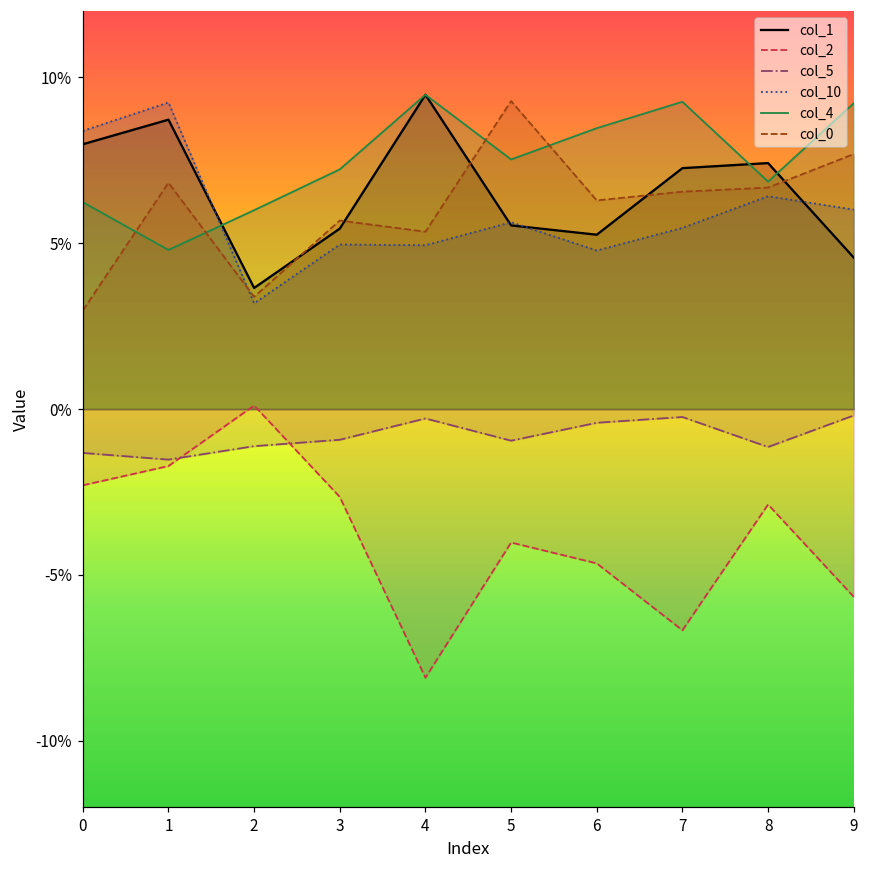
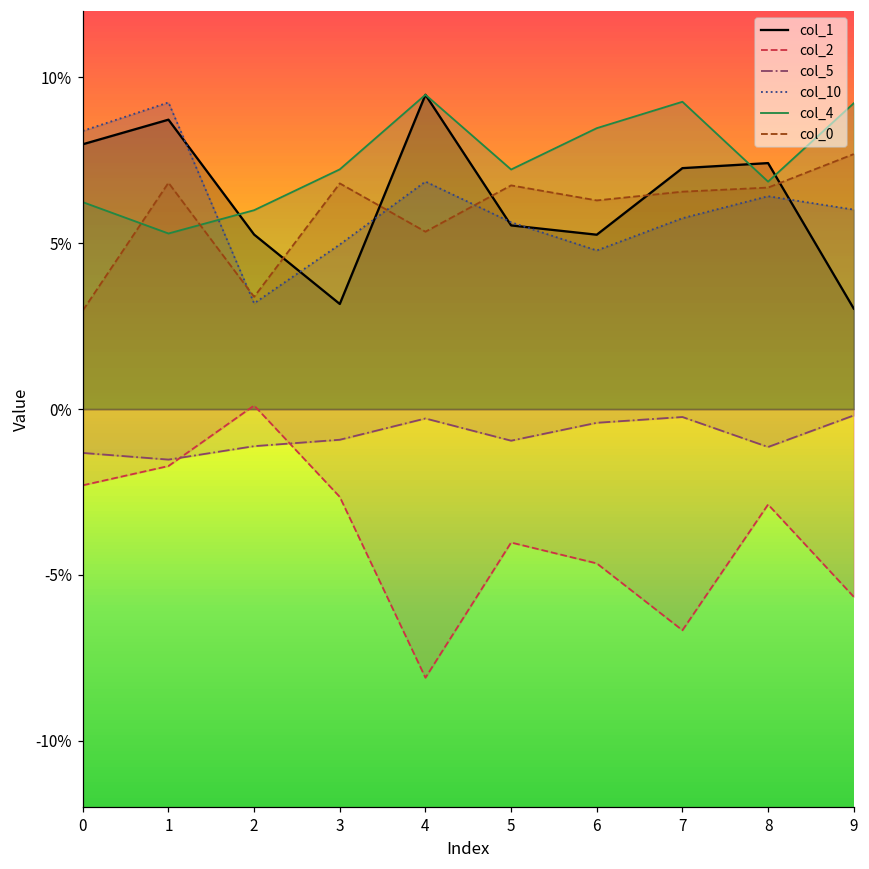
  {
    "col_1": {
      "0": "8.0%",
      "1": "8.7%",
-     "2": "3.7%",
-     "3": "5.4%",
+     "2": "5.3%",
+     "3": "3.2%",
      "5": "5.5%",
      "6": "5.3%",
      "7": "7.3%",
      "8": "7.4%",
-     "9": "4.6%"
+     "9": "3.0%"
    },
    "col_10": {
      "0": "8.4%",
      "1": "9.2%",
      "2": "3.2%",
      "3": "5.0%",
-     "4": "4.9%",
+     "4": "6.9%",
      "5": "5.6%",
      "6": "4.8%",
-     "7": "5.5%",
+     "7": "5.8%",
      "8": "6.4%",
      "9": "6.0%"
    },
    "col_4": {
      "0": "6.2%",
-     "1": "4.8%",
+     "1": "5.3%",
      "2": "6.0%",
      "3": "7.2%",
-     "5": "7.5%",
+     "5": "7.2%",
      "6": "8.5%",
      "7": "9.3%",
      "8": "6.9%",
      "9": "9.2%"
    },
    "col_0": {
      "0": "3.0%",
      "1": "6.8%",
      "2": "3.4%",
-     "3": "5.7%",
+     "3": "6.8%",
      "4": "5.3%",
-     "5": "9.3%",
+     "5": "6.7%",
      "6": "6.3%",
      "7": "6.6%",
      "8": "6.7%",
      "9": "7.7%"
    }
  }
